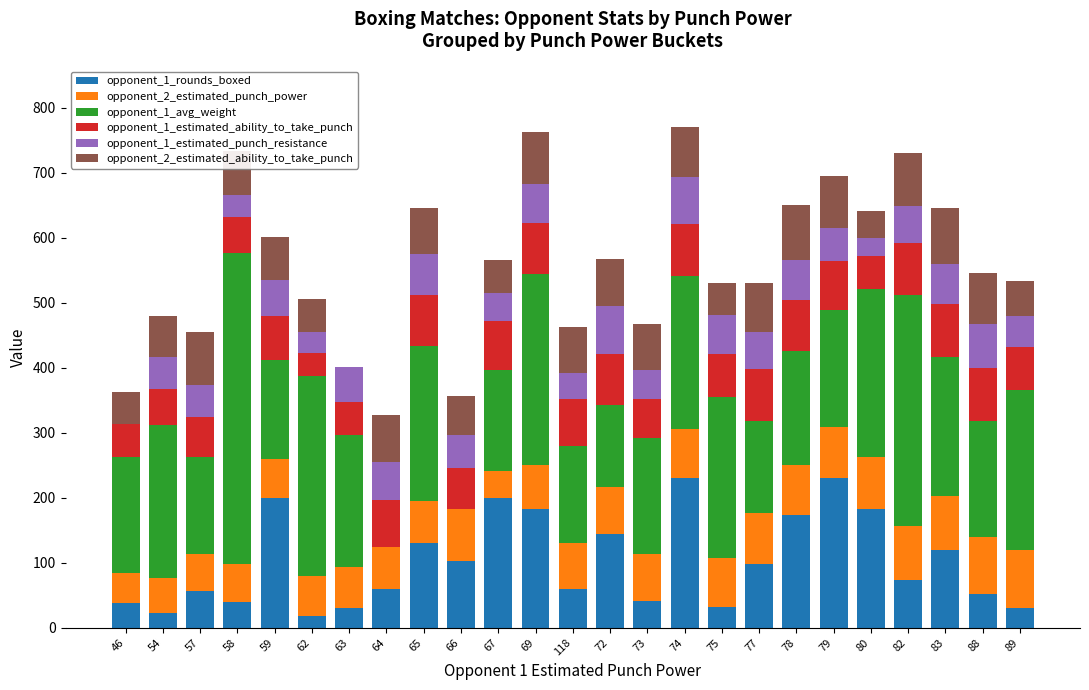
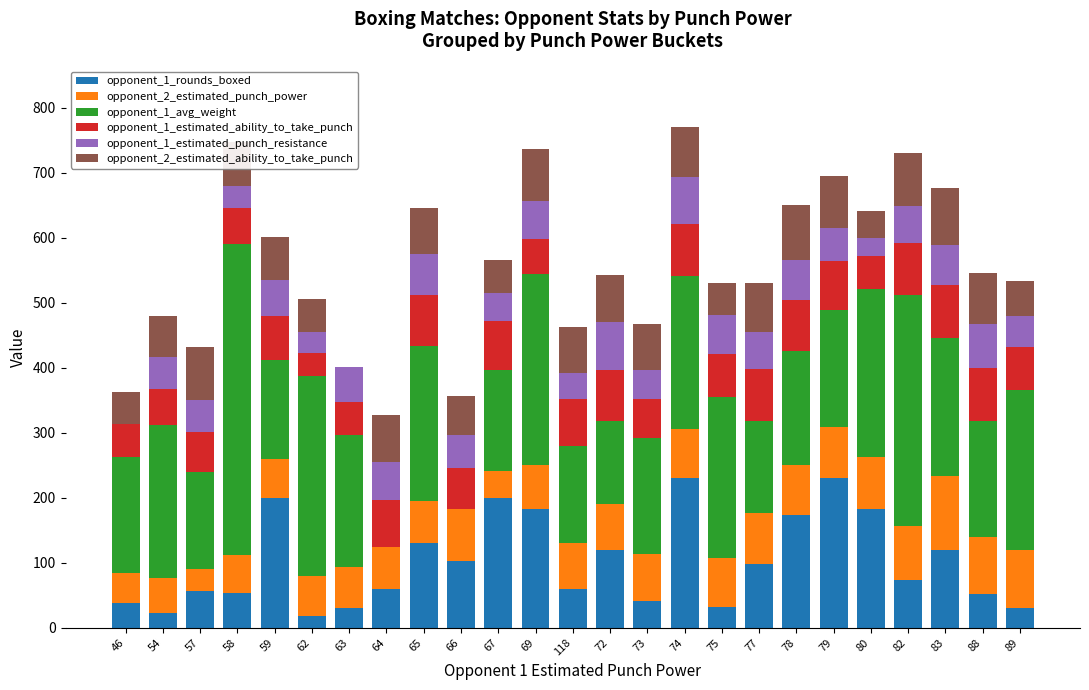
  {
    "opponent_1_rounds_boxed": {
      "46": 40,
      "54": 20,
      "57": 60,
-     "58": 40,
+     "58": 50,
      "59": 200,
      "62": 20,
      "63": 30,
      "64": 60,
      "65": 130,
      "66": 100,
      "67": 200,
      "69": 180,
      "118": 60,
-     "72": 140,
+     "72": 120,
      "73": 40,
      "74": 230,
      "75": 30,
      "77": 100,
      "78": 170,
      "79": 230,
      "80": 180,
      "82": 70,
      "83": 120,
      "88": 50,
      "89": 30
    },
    "opponent_2_estimated_punch_power": {
      "46": 50,
      "54": 50,
-     "57": 60,
+     "57": 30,
      "58": 60,
      "59": 60,
      "62": 60,
      "63": 60,
      "64": 60,
      "65": 70,
      "66": 80,
      "67": 40,
      "69": 70,
      "118": 70,
      "72": 70,
      "73": 70,
      "74": 70,
      "75": 80,
      "77": 80,
      "78": 80,
      "79": 80,
      "80": 80,
      "82": 80,
-     "83": 80,
+     "83": 110,
      "88": 90,
      "89": 90
    },
    "opponent_1_avg_weight": {
      "46": 180,
      "54": 240,
      "57": 150,
      "58": 480,
      "59": 150,
      "62": 310,
      "63": 200,
      "64": 0,
      "65": 240,
      "66": 0,
      "67": 160,
      "69": 290,
      "118": 150,
      "72": 130,
      "73": 180,
      "74": 240,
      "75": 250,
      "77": 140,
      "78": 170,
      "79": 180,
      "80": 260,
      "82": 360,
      "83": 210,
      "88": 180,
      "89": 250
    },
    "opponent_1_estimated_ability_to_take_punch": {
      "46": 50,
      "54": 60,
      "57": 60,
      "58": 60,
      "59": 70,
      "62": 40,
      "63": 50,
      "64": 70,
      "65": 80,
      "66": 60,
      "67": 80,
-     "69": 80,
+     "69": 50,
      "118": 70,
      "72": 80,
      "73": 60,
      "74": 80,
      "75": 70,
      "77": 80,
      "78": 80,
      "79": 80,
      "80": 50,
      "82": 80,
      "83": 80,
      "88": 80,
      "89": 70
    },
    "opponent_1_estimated_punch_resistance": {
      "46": 0,
      "54": 50,
      "57": 50,
      "58": 30,
      "59": 60,
      "62": 30,
      "63": 50,
      "64": 60,
      "65": 60,
      "66": 50,
      "67": 40,
      "69": 60,
      "118": 40,
      "72": 70,
      "73": 40,
      "74": 70,
      "75": 60,
      "77": 60,
      "78": 60,
      "79": 50,
      "80": 30,
      "82": 60,
      "83": 60,
      "88": 70,
      "89": 50
    },
    "opponent_2_estimated_ability_to_take_punch": {
      "46": 50,
      "54": 60,
      "57": 80,
      "59": 70,
      "62": 50,
      "63": 0,
      "64": 70,
      "65": 70,
      "66": 60,
      "67": 50,
      "69": 80,
      "118": 70,
      "72": 70,
      "73": 70,
      "74": 80,
      "75": 50,
      "77": 80,
      "78": 90,
      "79": 80,
      "80": 40,
      "82": 80,
      "83": 90,
      "88": 80,
      "89": 50
    }
  }
